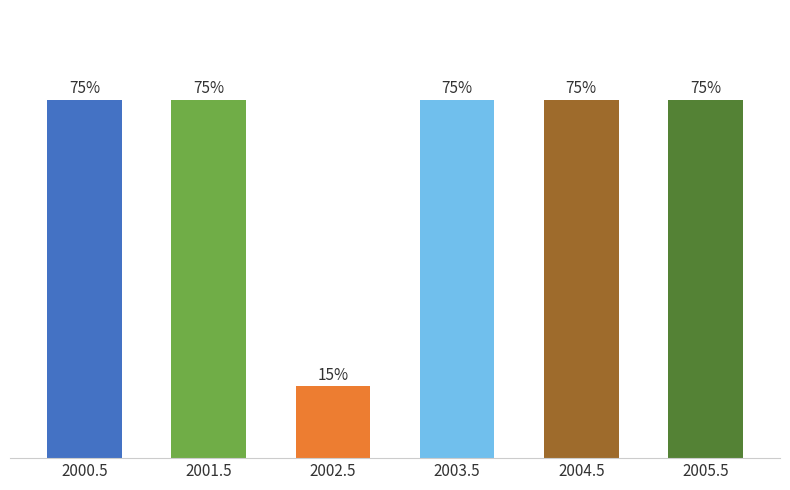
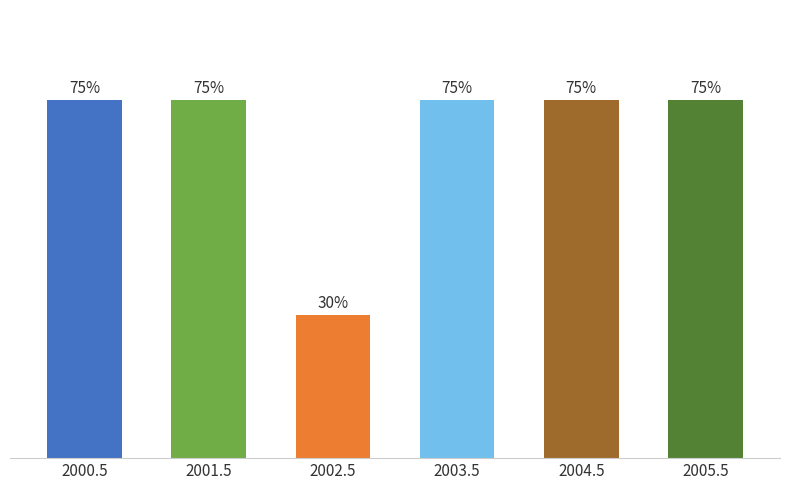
  {
    "2000.5": "75%",
    "2001.5": "75%",
-   "2002.5": "15%",
+   "2002.5": "30%",
    "2003.5": "75%",
    "2004.5": "75%",
    "2005.5": "75%"
  }
